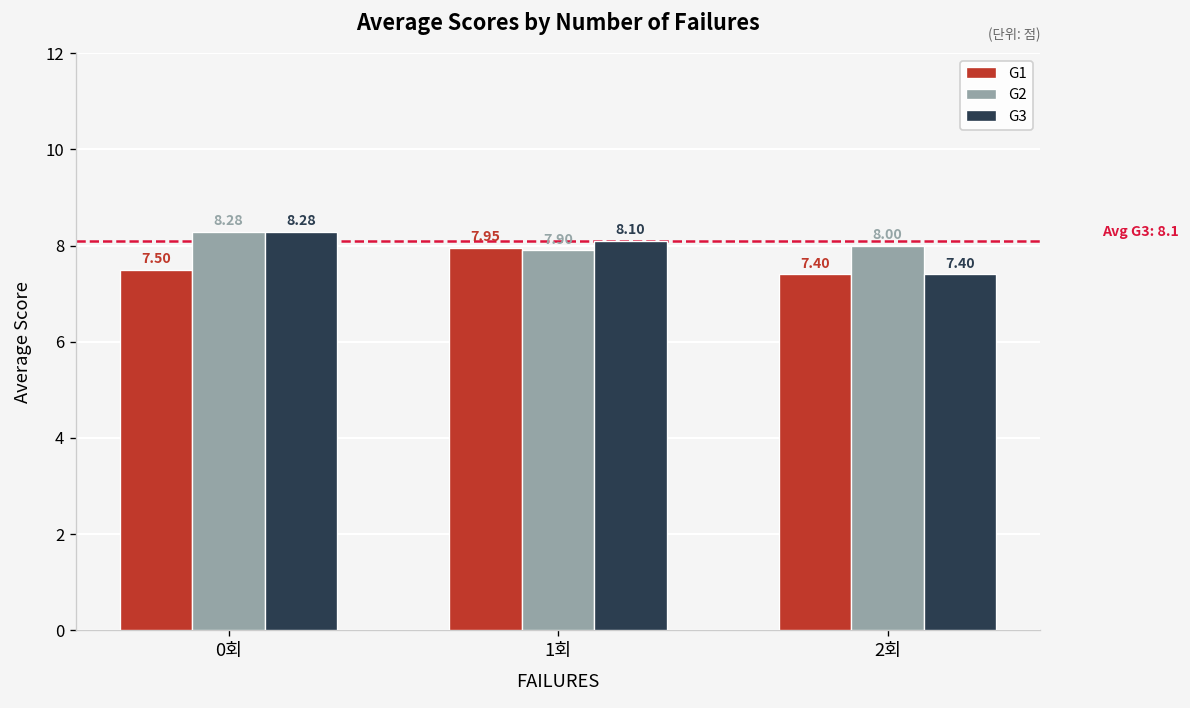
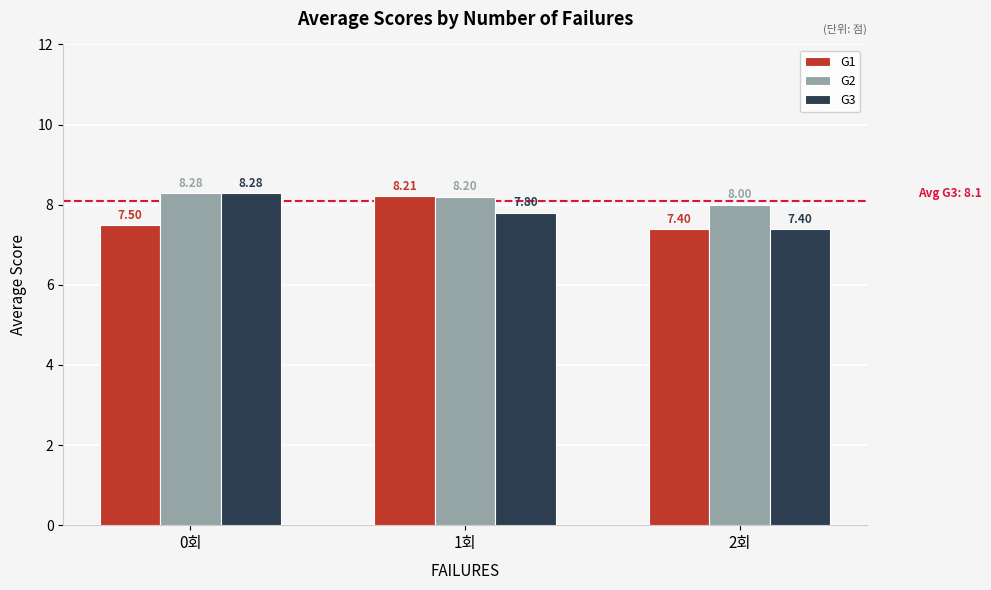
  {
    "G1": {
      "0회": 7.50,
-     "1회": 7.95,
+     "1회": 8.21,
      "2회": 7.40
    },
    "G2": {
      "0회": 8.28,
-     "1회": 7.90,
+     "1회": 8.20,
      "2회": 8.00
    },
    "G3": {
      "0회": 8.28,
-     "1회": 8.10,
+     "1회": 7.80,
      "2회": 7.40
    }
  }
